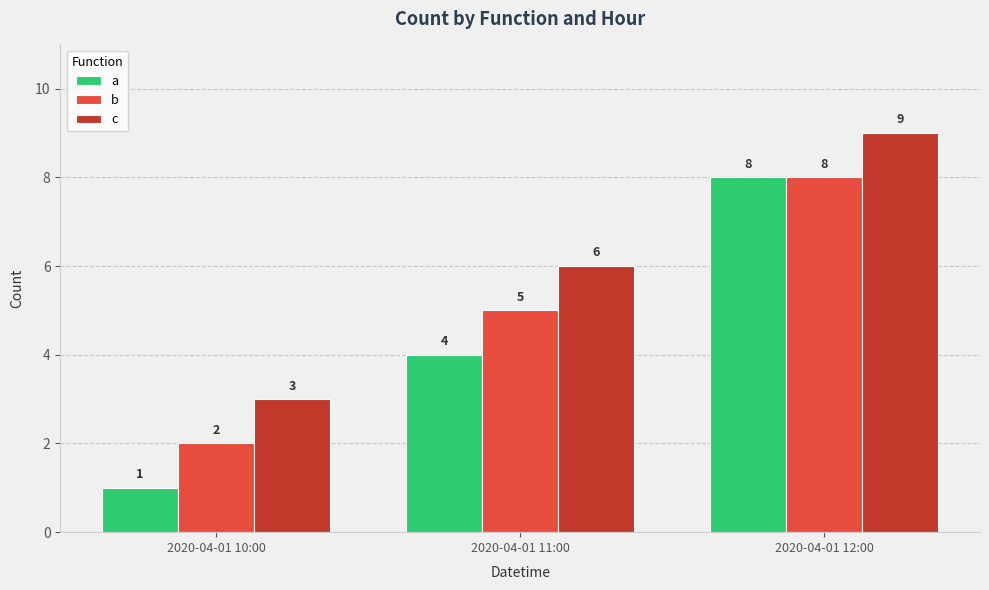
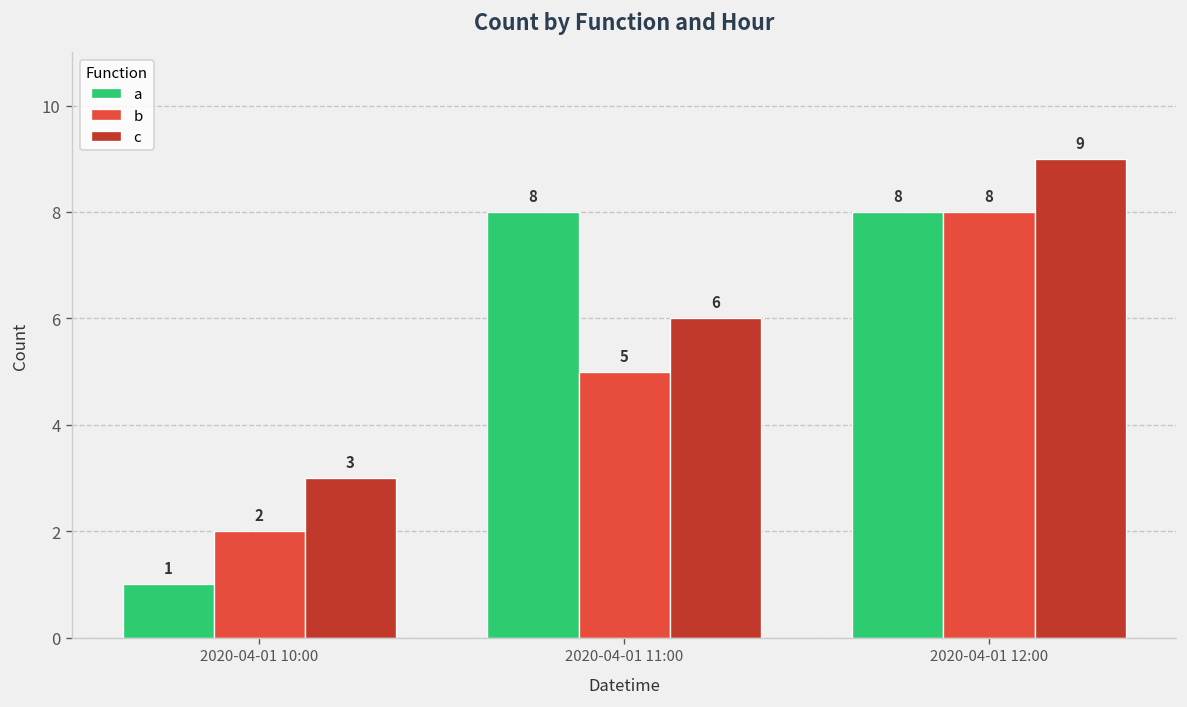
  {
    "a": {
      "2020-04-01 10:00": 1,
-     "2020-04-01 11:00": 4,
+     "2020-04-01 11:00": 8,
      "2020-04-01 12:00": 8
    }
  }
